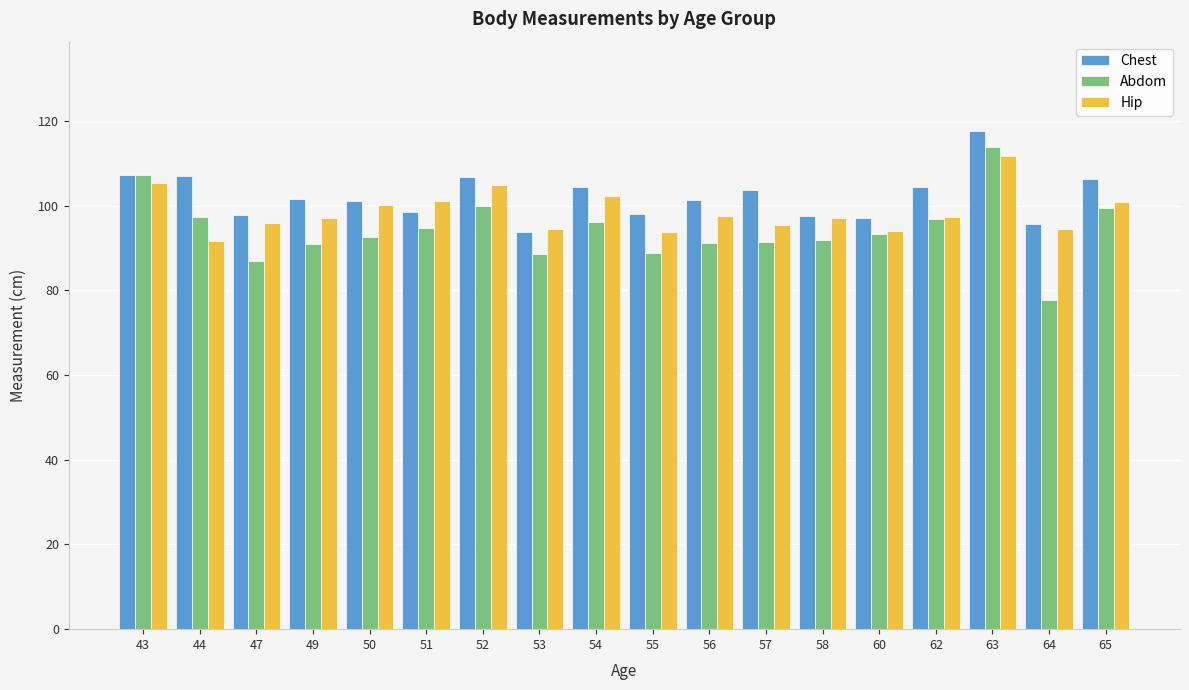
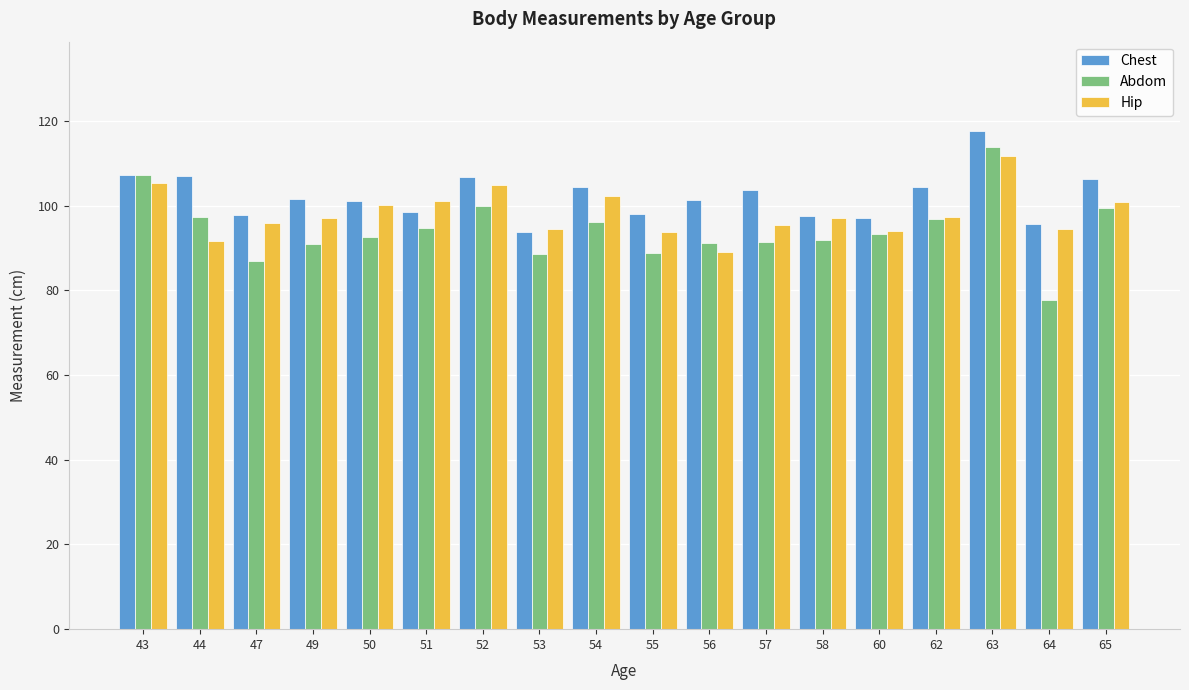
  {
    "Chest": {
      "43": 107,
      "44": 107,
      "47": 98,
      "49": 102,
      "50": 101,
      "51": 99,
      "52": 107,
      "53": 94,
      "54": 104,
      "55": 98,
      "56": 101,
      "57": 104,
      "58": 98,
      "60": 97,
      "62": 104,
      "63": 118,
      "64": 96,
      "65": 106
    },
    "Abdom": {
      "43": 107,
      "44": 97,
      "47": 87,
      "49": 91,
      "50": 93,
      "51": 95,
      "52": 100,
      "53": 89,
      "54": 96,
      "55": 89,
      "56": 91,
      "57": 92,
      "58": 92,
      "60": 93,
      "62": 97,
      "63": 114,
      "64": 78,
      "65": 99
    },
    "Hip": {
      "43": 106,
      "44": 92,
      "47": 96,
      "49": 97,
      "50": 100,
      "51": 101,
      "52": 105,
      "53": 95,
      "54": 102,
      "55": 94,
-     "56": 98,
+     "56": 89,
      "57": 95,
      "58": 97,
      "60": 94,
      "62": 97,
      "63": 112,
      "64": 95,
      "65": 101
    }
  }
